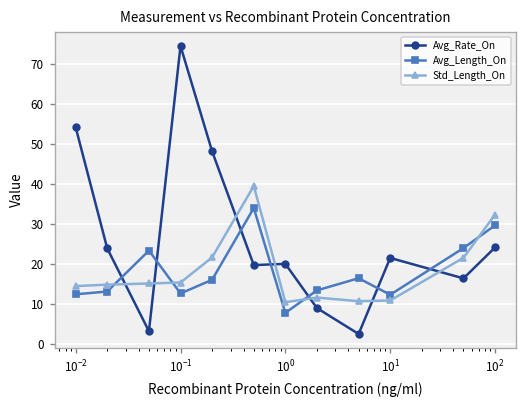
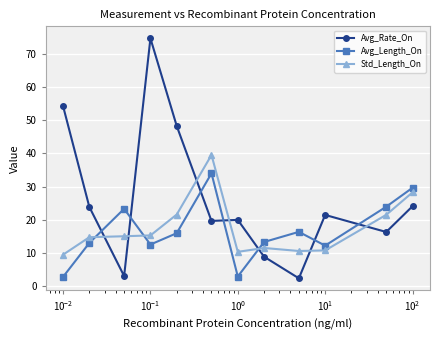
  {
    "Avg_Rate_On": {
      "10^-2": 54,
      "10^-1": 75,
      "10^0": 20,
      "10^1": 21,
      "10^2": 24
    },
    "Avg_Length_On": {
-     "10^-2": 12,
+     "10^-2": 3,
      "10^-1": 13,
-     "10^0": 8,
+     "10^0": 3,
      "10^1": 12,
      "10^2": 30
    },
    "Std_Length_On": {
-     "10^-2": 14,
+     "10^-2": 10,
      "10^-1": 15,
      "10^0": 10,
      "10^1": 11,
-     "10^2": 32
+     "10^2": 28
    }
  }
